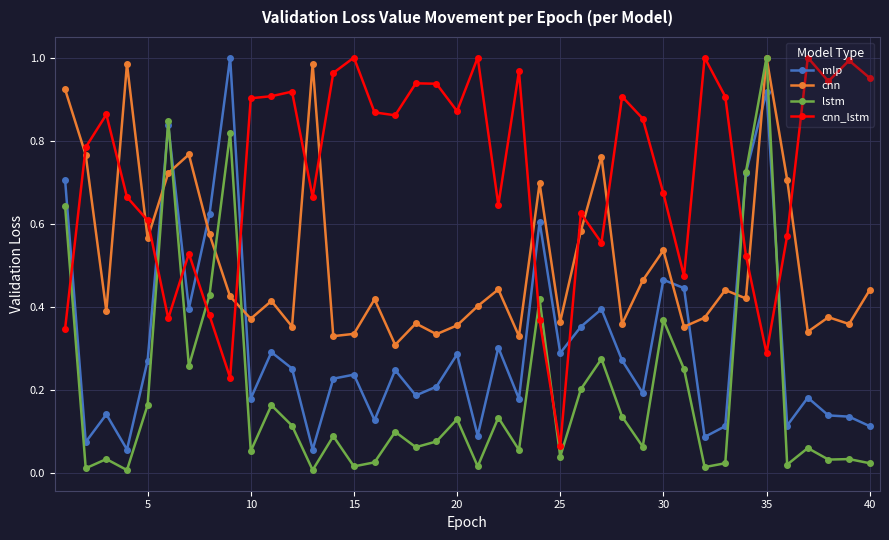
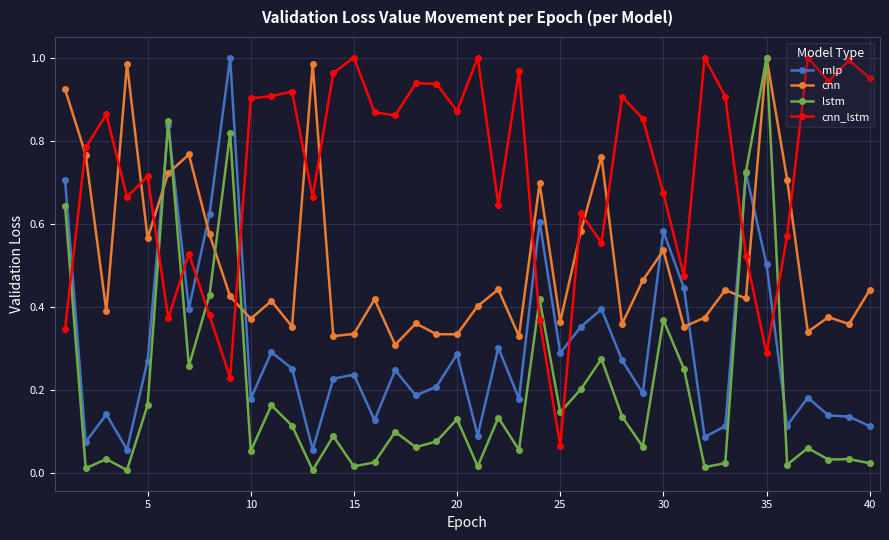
  {
    "mlp": {
      "5": 0.27,
      "10": 0.18,
      "15": 0.24,
      "20": 0.29,
      "25": 0.29,
-     "30": 0.46,
-     "35": 0.92,
+     "30": 0.58,
+     "35": 0.50,
      "40": 0.11
    },
    "cnn": {
      "5": 0.57,
      "10": 0.37,
      "15": 0.33,
-     "20": 0.36,
+     "20": 0.33,
      "25": 0.36,
      "30": 0.54,
      "40": 0.44
    },
    "lstm": {
      "5": 0.16,
      "10": 0.05,
      "15": 0.02,
      "20": 0.13,
-     "25": 0.04,
+     "25": 0.15,
      "30": 0.37,
      "40": 0.02
    },
    "cnn_lstm": {
-     "5": 0.61,
+     "5": 0.71,
      "10": 0.90,
      "15": 1.00,
      "20": 0.87,
      "25": 0.06,
      "30": 0.67,
      "35": 0.29
    }
  }
